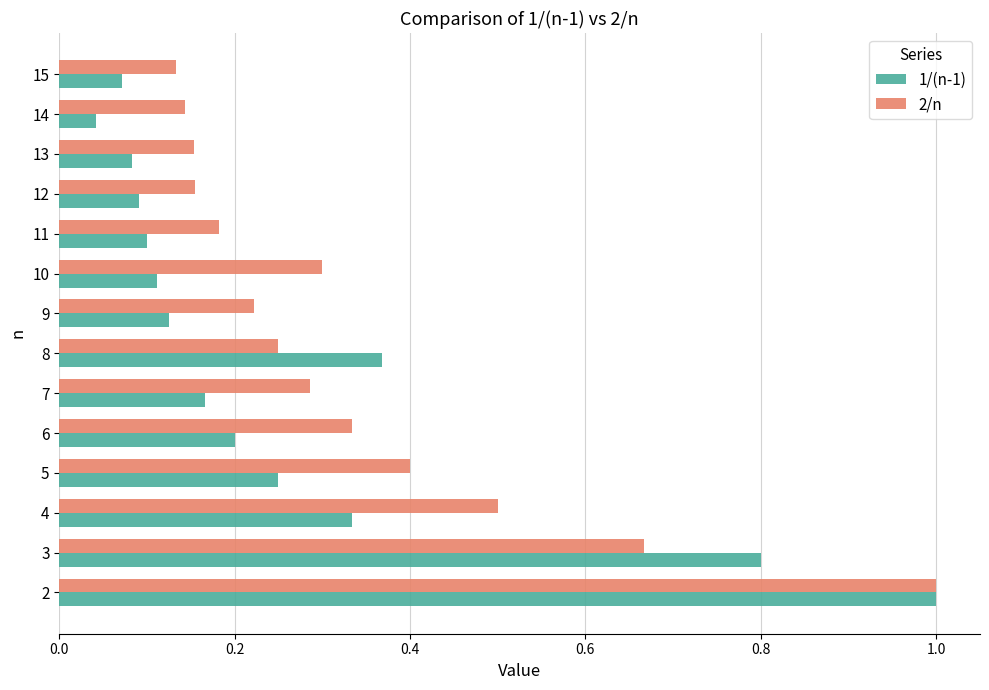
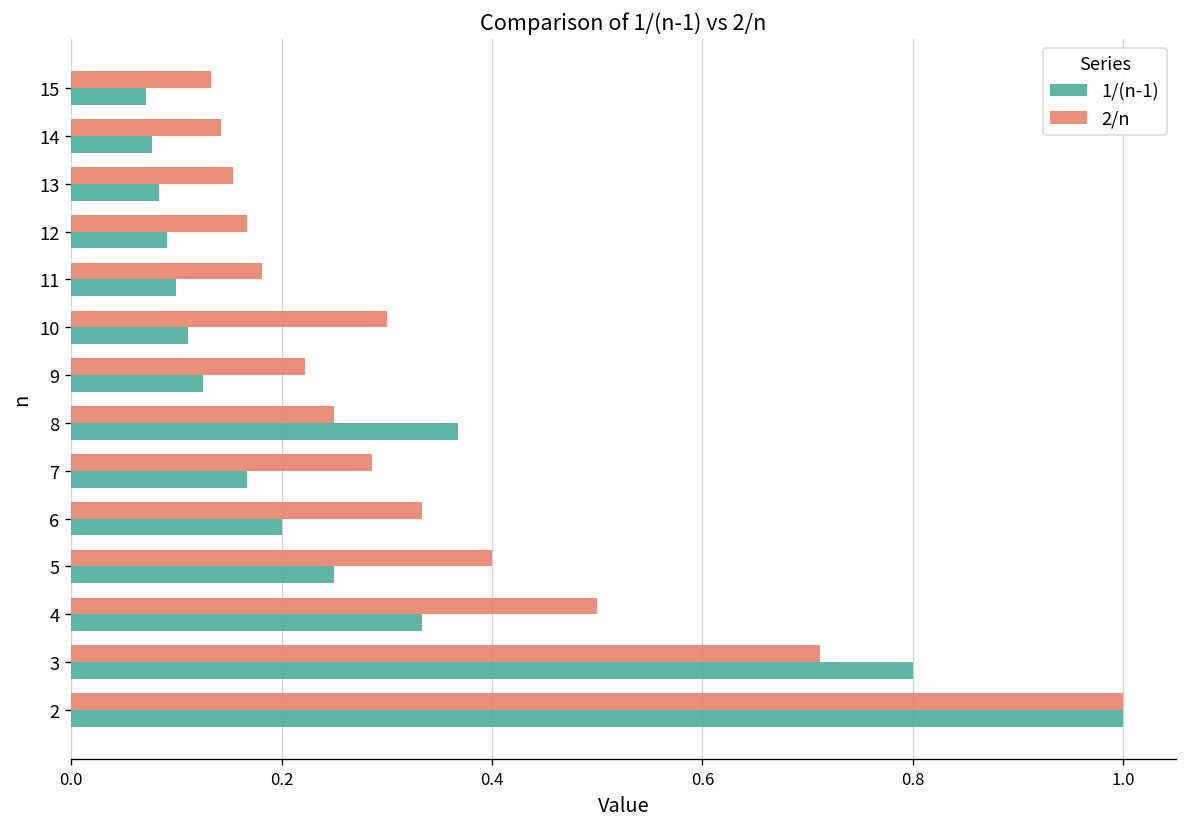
  {
    "1/(n-1)": {
      "15": 0.07,
-     "14": 0.04,
+     "14": 0.08,
      "13": 0.08,
      "12": 0.09,
      "11": 0.10,
      "10": 0.11,
      "9": 0.13,
      "8": 0.37,
      "7": 0.17,
      "6": 0.20,
      "5": 0.25,
      "4": 0.33,
      "3": 0.80,
      "2": 1.00
    },
    "2/n": {
      "15": 0.13,
      "14": 0.14,
      "13": 0.15,
-     "12": 0.15,
+     "12": 0.17,
      "11": 0.18,
      "10": 0.30,
      "9": 0.22,
      "8": 0.25,
      "7": 0.29,
      "6": 0.33,
      "5": 0.40,
      "4": 0.50,
-     "3": 0.67,
+     "3": 0.71,
      "2": 1.00
    }
  }
